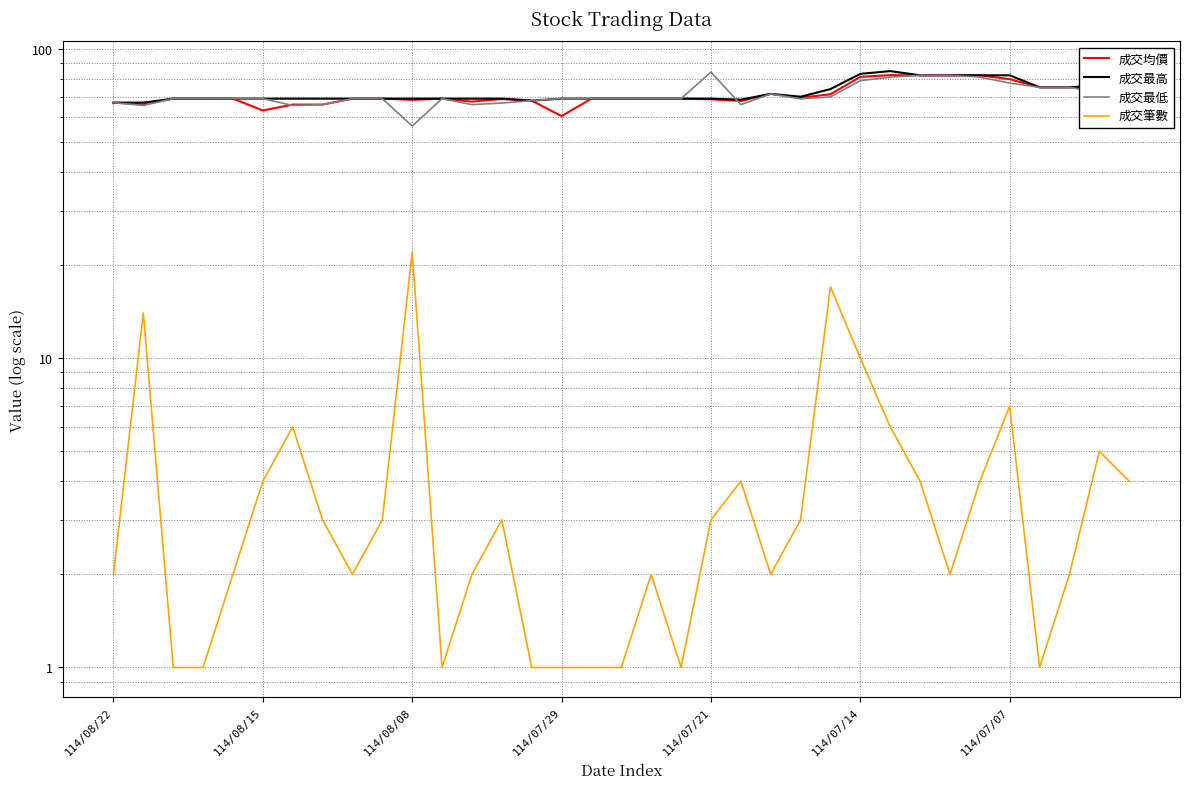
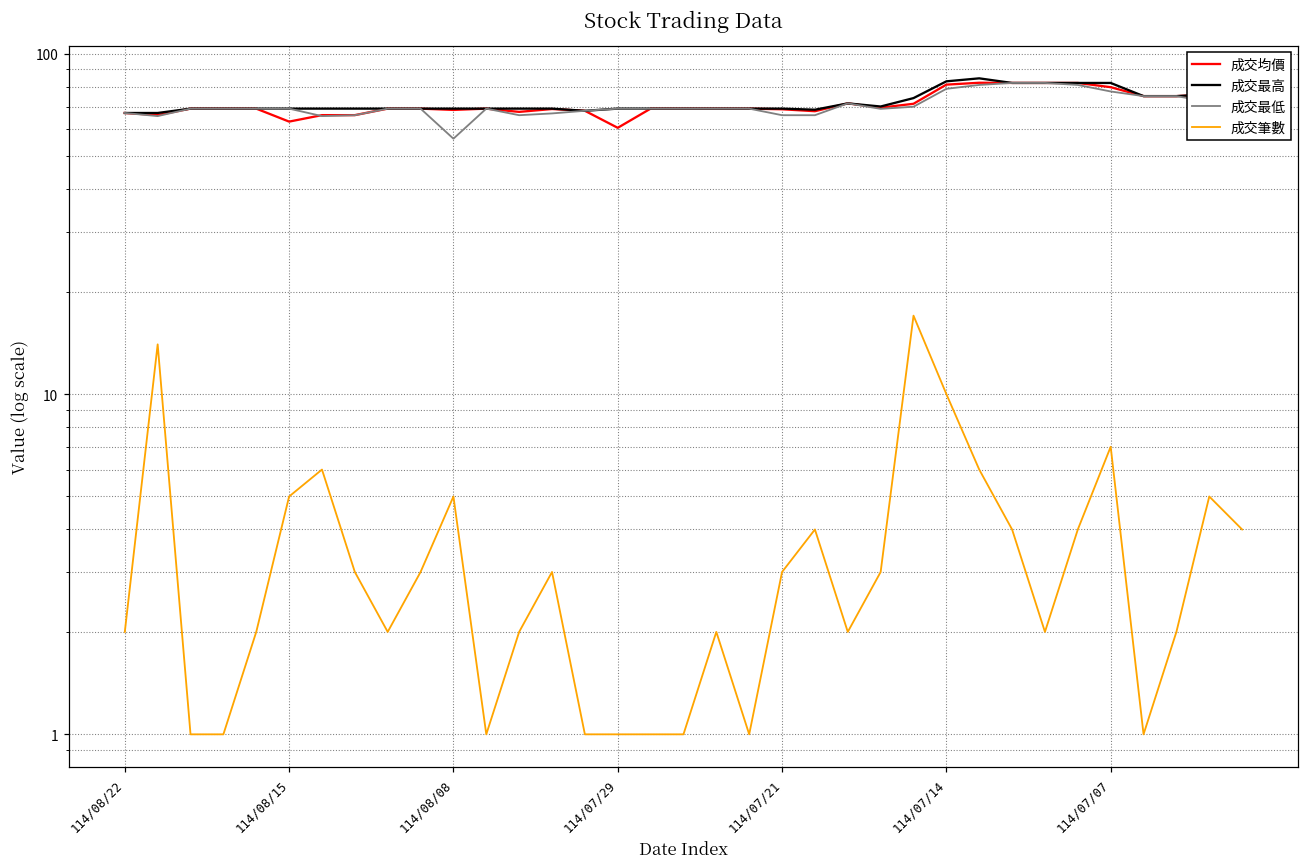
  {
    "成交均價": {
      "114/08/15": 63,
      "114/07/29": 61,
      "114/07/14": 81,
      "114/07/07": 80
    },
    "成交最高": {
      "114/07/14": 83,
      "114/07/07": 82
    },
    "成交最低": {
      "114/08/08": 56,
-     "114/07/21": 84,
+     "114/07/21": 66,
      "114/07/14": 79,
      "114/07/07": 78
    },
    "成交筆數": {
      "114/08/22": 2,
-     "114/08/15": 4,
-     "114/08/08": 22,
+     "114/08/15": 5,
+     "114/08/08": 5,
      "114/07/29": 1,
      "114/07/21": 3,
      "114/07/14": 10,
      "114/07/07": 7
    }
  }
